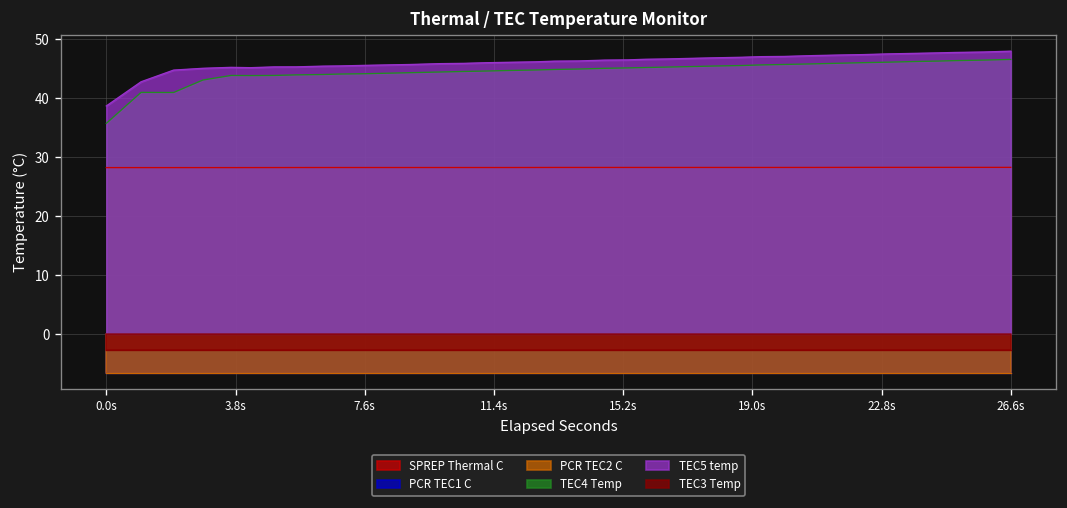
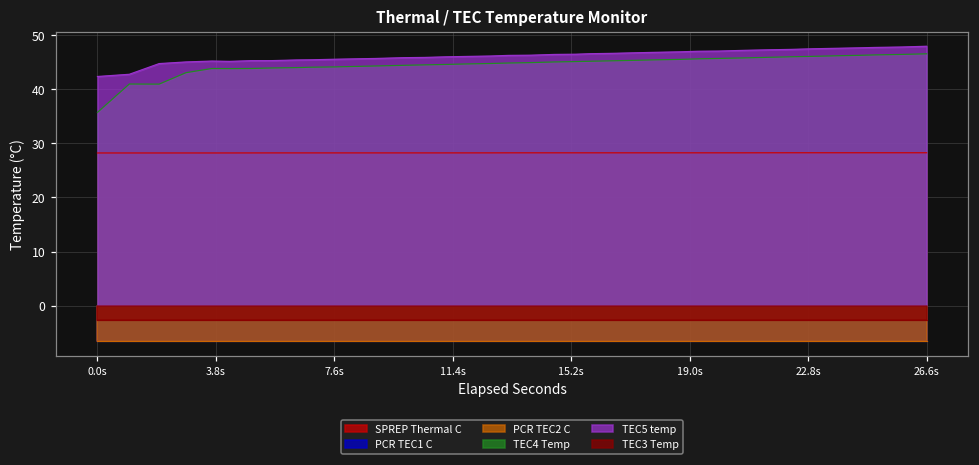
  {
    "TEC4 Temp": {
      "0.0s": 36,
      "26.6s": 47
    },
    "TEC5 temp": {
-     "0.0s": 39,
+     "0.0s": 42,
      "26.6s": 48
    }
  }
